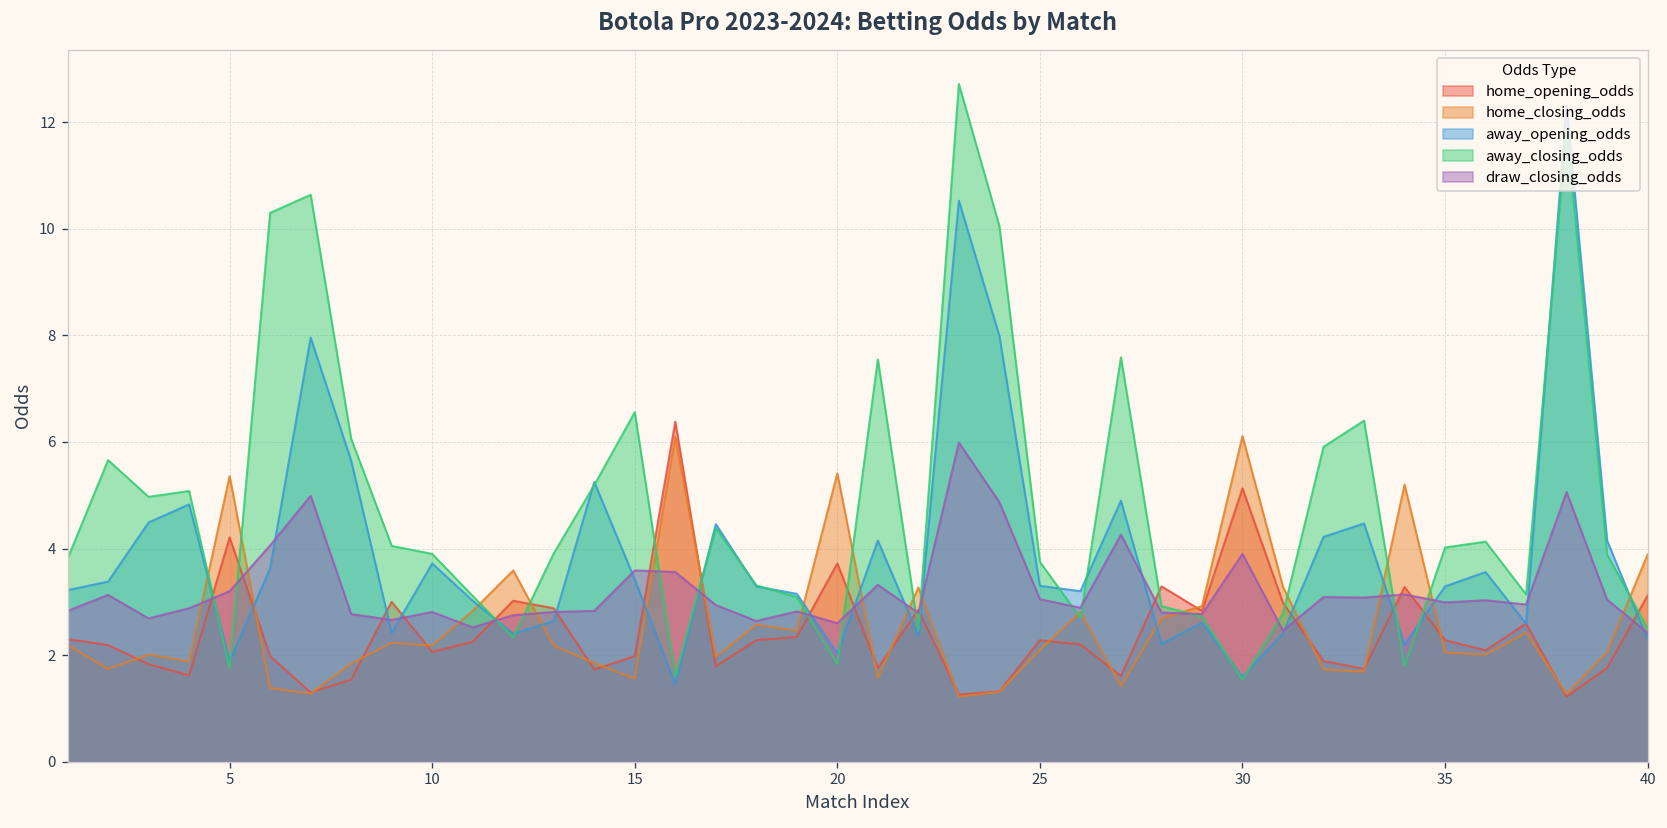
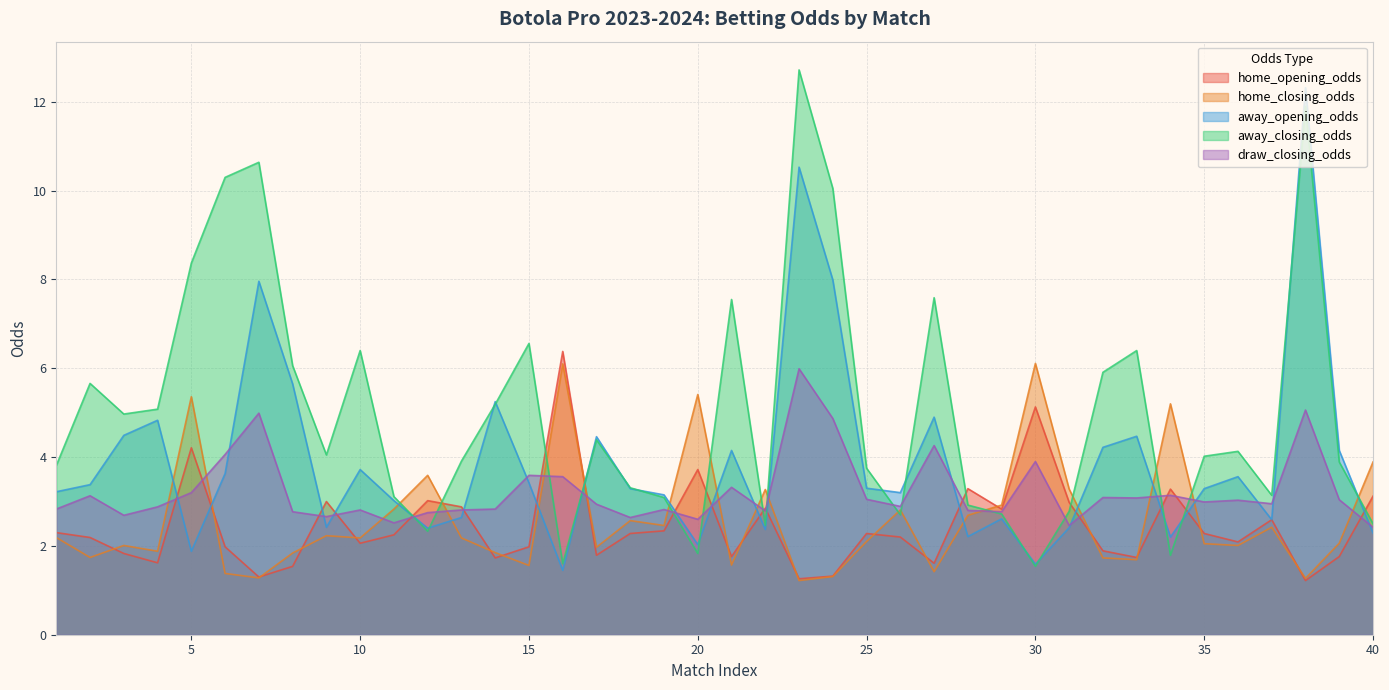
  {
    "away_opening_odds": {
      "5": 1.9,
      "10": 3.7,
      "15": 3.4,
      "20": 2.0,
      "25": 3.3,
      "35": 3.3,
      "40": 2.3
    },
    "away_closing_odds": {
-     "5": 1.8,
-     "10": 3.9,
+     "5": 8.4,
+     "10": 6.4,
      "15": 6.6,
      "20": 1.8,
      "25": 3.8,
      "35": 4.0,
      "40": 2.5
    },
    "draw_closing_odds": {
      "5": 3.2,
      "10": 2.8,
      "15": 3.6,
      "20": 2.6,
      "25": 3.1,
      "30": 3.9,
      "35": 3.0,
      "40": 2.4
    }
  }
